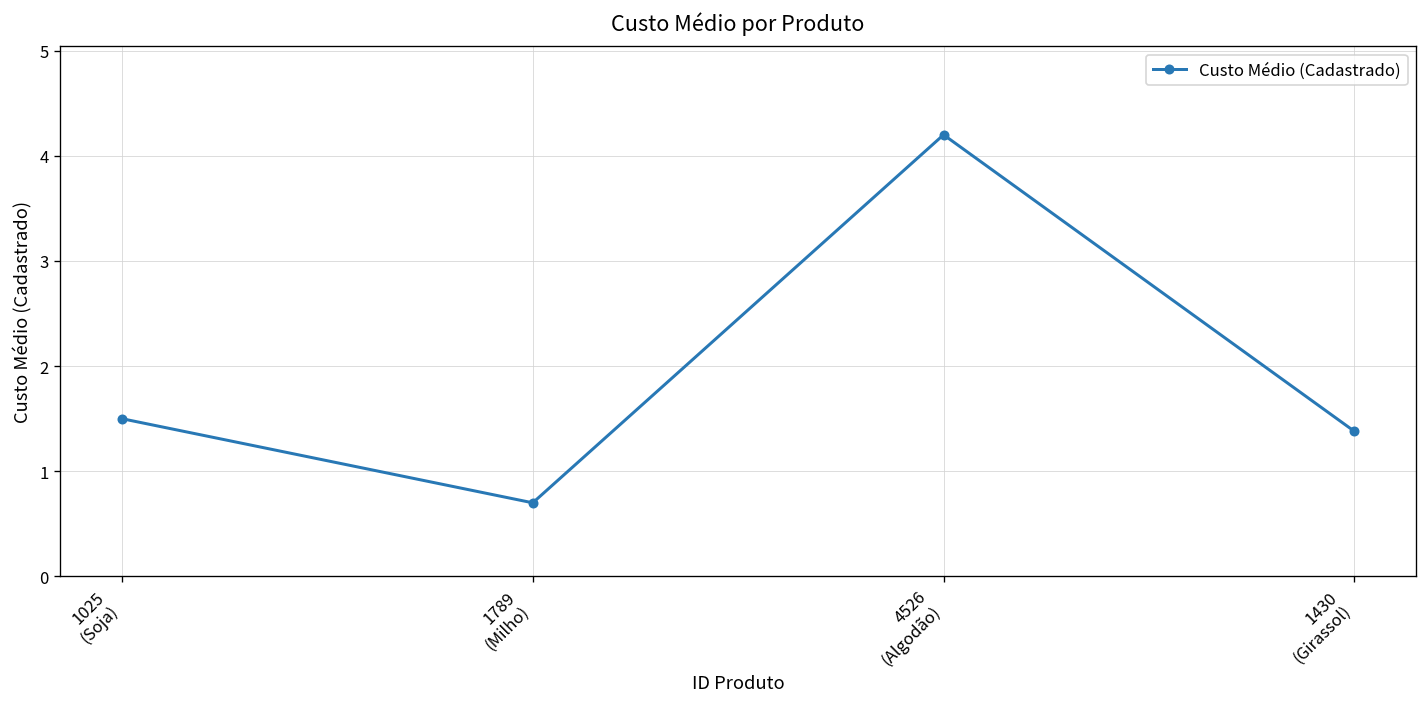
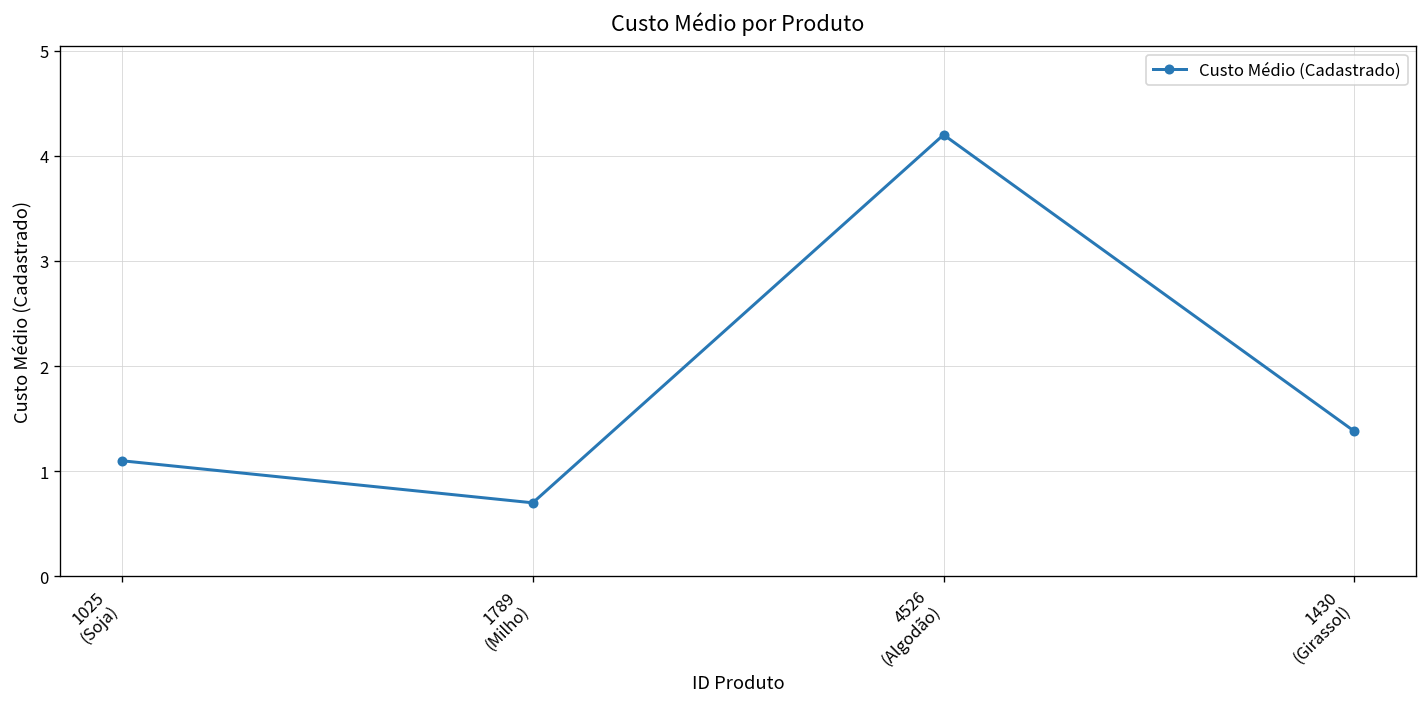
  {
-   "1025 (Soja)": 1.5,
+   "1025 (Soja)": 1.1,
    "1789 (Milho)": 0.7,
    "4526 (Algodão)": 4.2,
    "1430 (Girassol)": 1.4
  }
